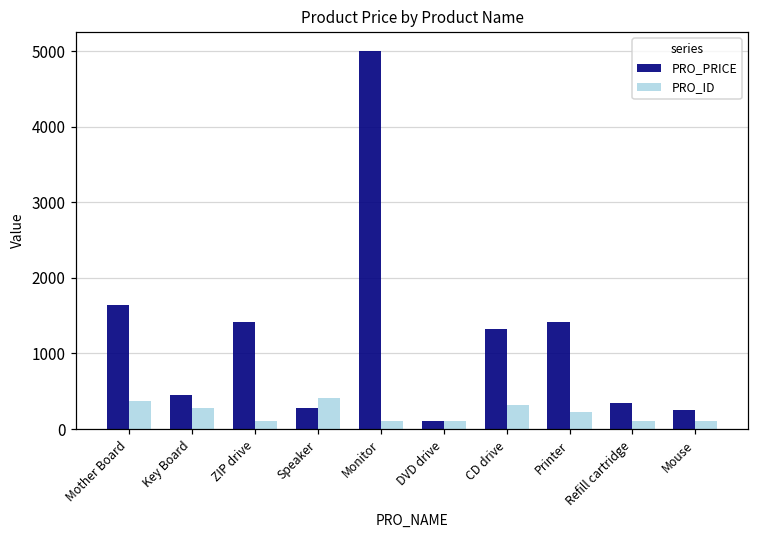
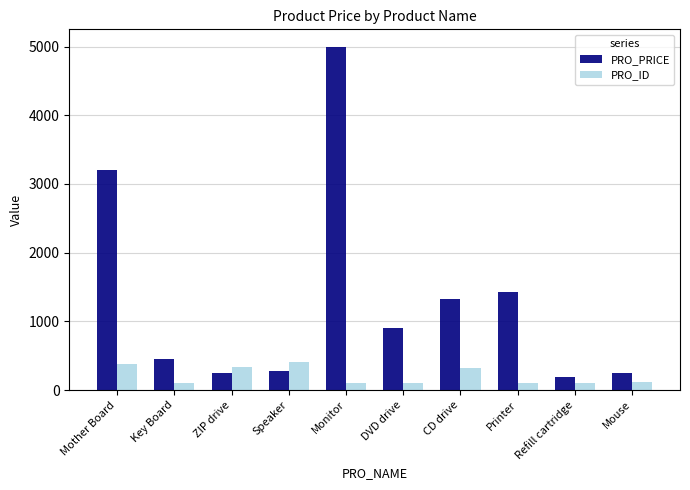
  {
    "PRO_PRICE": {
-     "Mother Board": 1600,
+     "Mother Board": 3200,
      "Key Board": 500,
-     "ZIP drive": 1400,
+     "ZIP drive": 300,
      "Speaker": 300,
      "Monitor": 5000,
-     "DVD drive": 100,
+     "DVD drive": 900,
      "CD drive": 1300,
      "Printer": 1400,
-     "Refill cartridge": 400,
+     "Refill cartridge": 200,
      "Mouse": 300
    },
    "PRO_ID": {
      "Mother Board": 400,
-     "Key Board": 300,
-     "ZIP drive": 100,
+     "Key Board": 100,
+     "ZIP drive": 300,
      "Speaker": 400,
      "Monitor": 100,
      "DVD drive": 100,
      "CD drive": 300,
-     "Printer": 200,
+     "Printer": 100,
      "Refill cartridge": 100,
      "Mouse": 100
    }
  }
